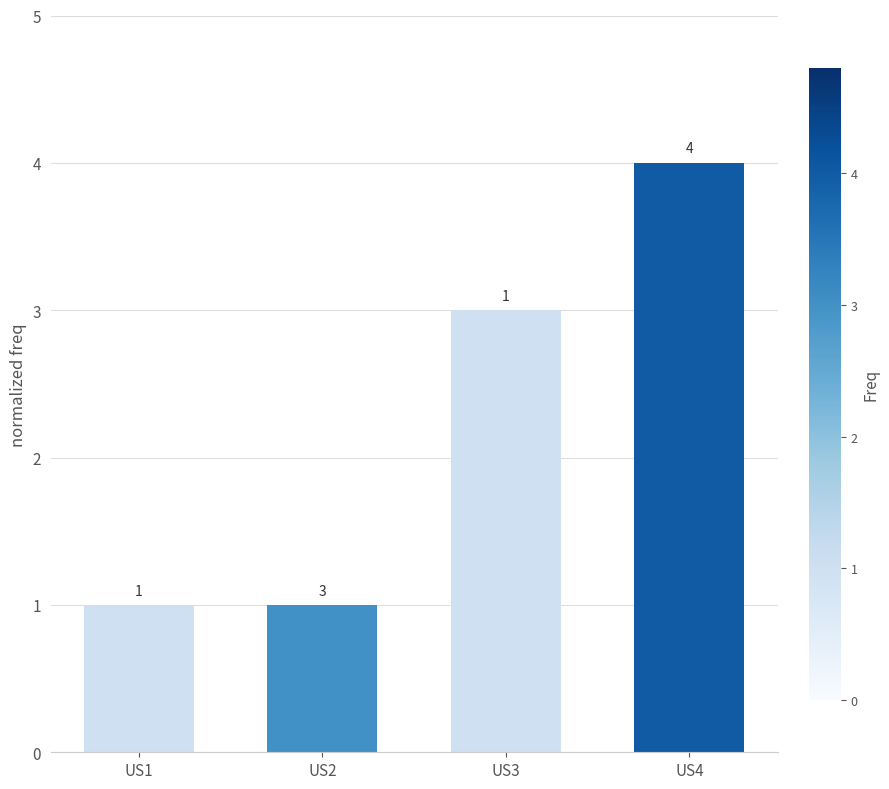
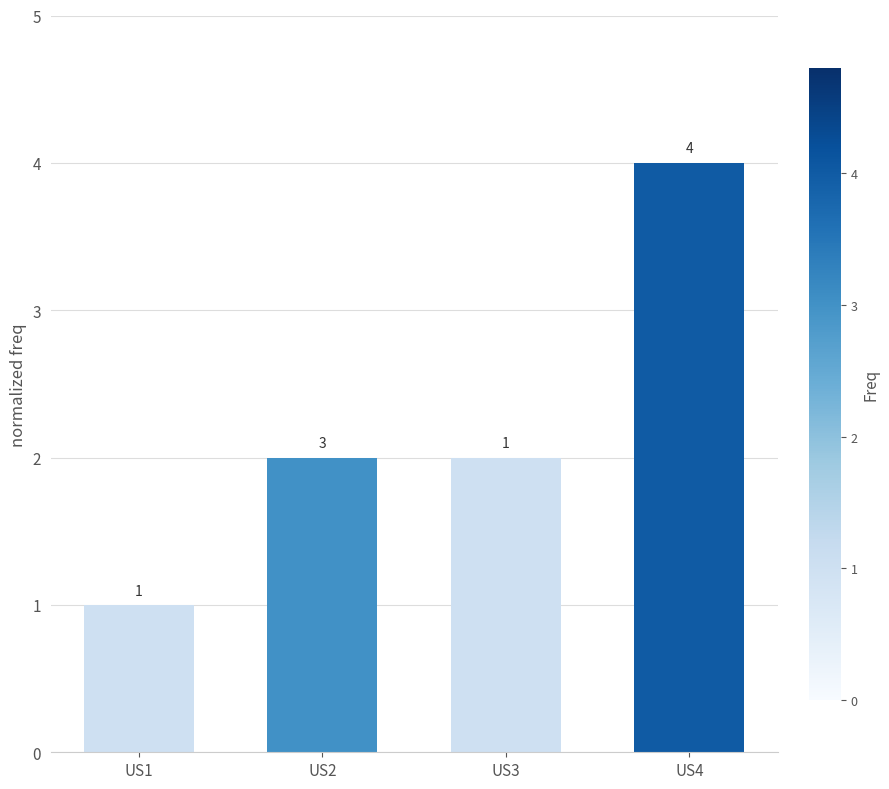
  {
-   "US2": 1,
-   "US3": 3
+   "US2": 2,
+   "US3": 2
  }
